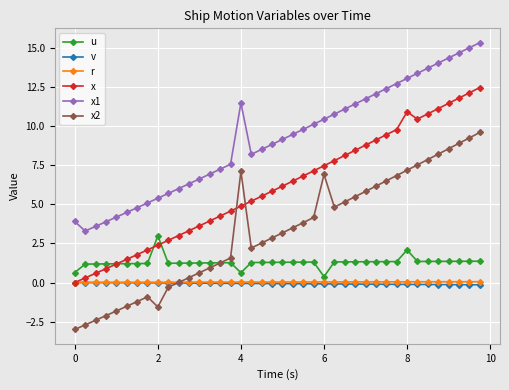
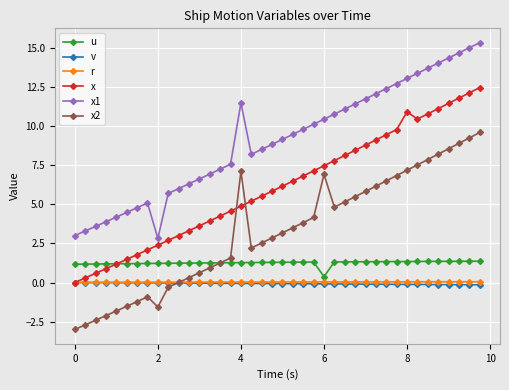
  {
    "u": {
-     "0": 0.6,
-     "2": 3.0,
-     "4": 0.6,
+     "0": 1.2,
+     "2": 1.2,
+     "4": 1.3,
      "6": 0.4,
-     "8": 2.1
+     "8": 1.3
    },
    "v": {
      "8": -0.1
    },
    "r": {
      "8": 0.0
    },
    "x": {
      "2": 2.4,
      "4": 4.9,
      "6": 7.5,
      "8": 10.9
    },
    "x1": {
-     "0": 3.9,
-     "2": 5.4,
+     "0": 3.0,
+     "2": 2.8,
      "4": 11.5,
      "6": 10.4,
      "8": 13.0
    },
    "x2": {
      "0": -3.0,
      "2": -1.6,
      "4": 7.1,
      "6": 6.9,
      "8": 7.2
    }
  }
